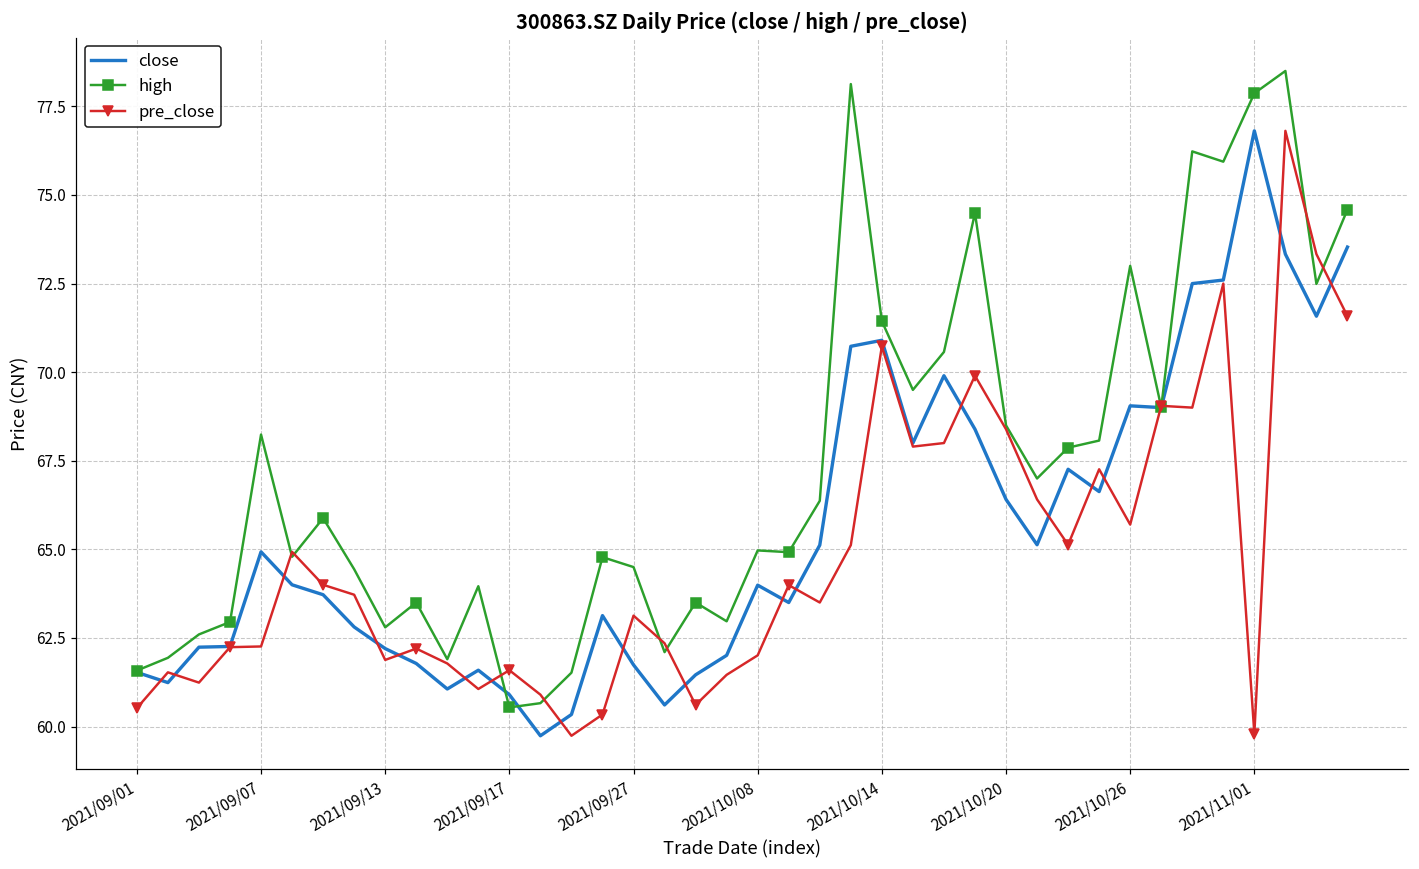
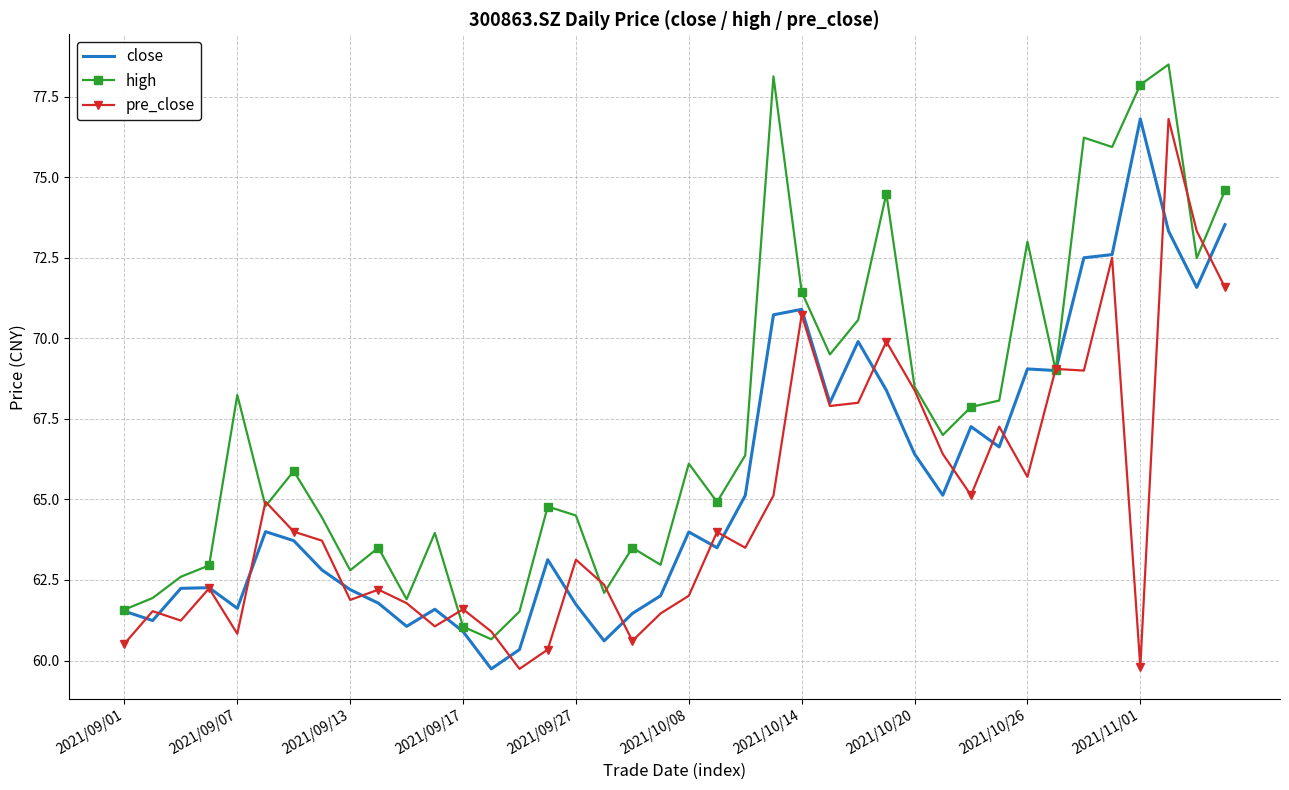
  {
    "close": {
-     "2021/09/07": 64.9,
+     "2021/09/07": 61.6,
      "2021/09/13": 62.2,
      "2021/09/17": 60.9,
      "2021/09/27": 61.7,
      "2021/10/08": 64.0,
      "2021/10/14": 70.9,
      "2021/10/20": 66.4,
      "2021/10/26": 69.1,
      "2021/11/01": 76.8
    },
    "high": {
      "2021/09/07": 68.2,
      "2021/09/13": 62.8,
-     "2021/09/17": 60.5,
+     "2021/09/17": 61.1,
      "2021/09/27": 64.5,
-     "2021/10/08": 65.0,
+     "2021/10/08": 66.1,
      "2021/10/14": 71.4,
      "2021/10/20": 68.5,
      "2021/10/26": 73.0,
      "2021/11/01": 77.9
    },
    "pre_close": {
      "2021/09/01": 60.5,
-     "2021/09/07": 62.3,
+     "2021/09/07": 60.8,
      "2021/09/13": 61.9,
      "2021/09/17": 61.6,
      "2021/09/27": 63.1,
      "2021/10/08": 62.0,
      "2021/10/14": 70.7,
      "2021/10/20": 68.4,
      "2021/10/26": 65.7,
      "2021/11/01": 59.8
    }
  }
